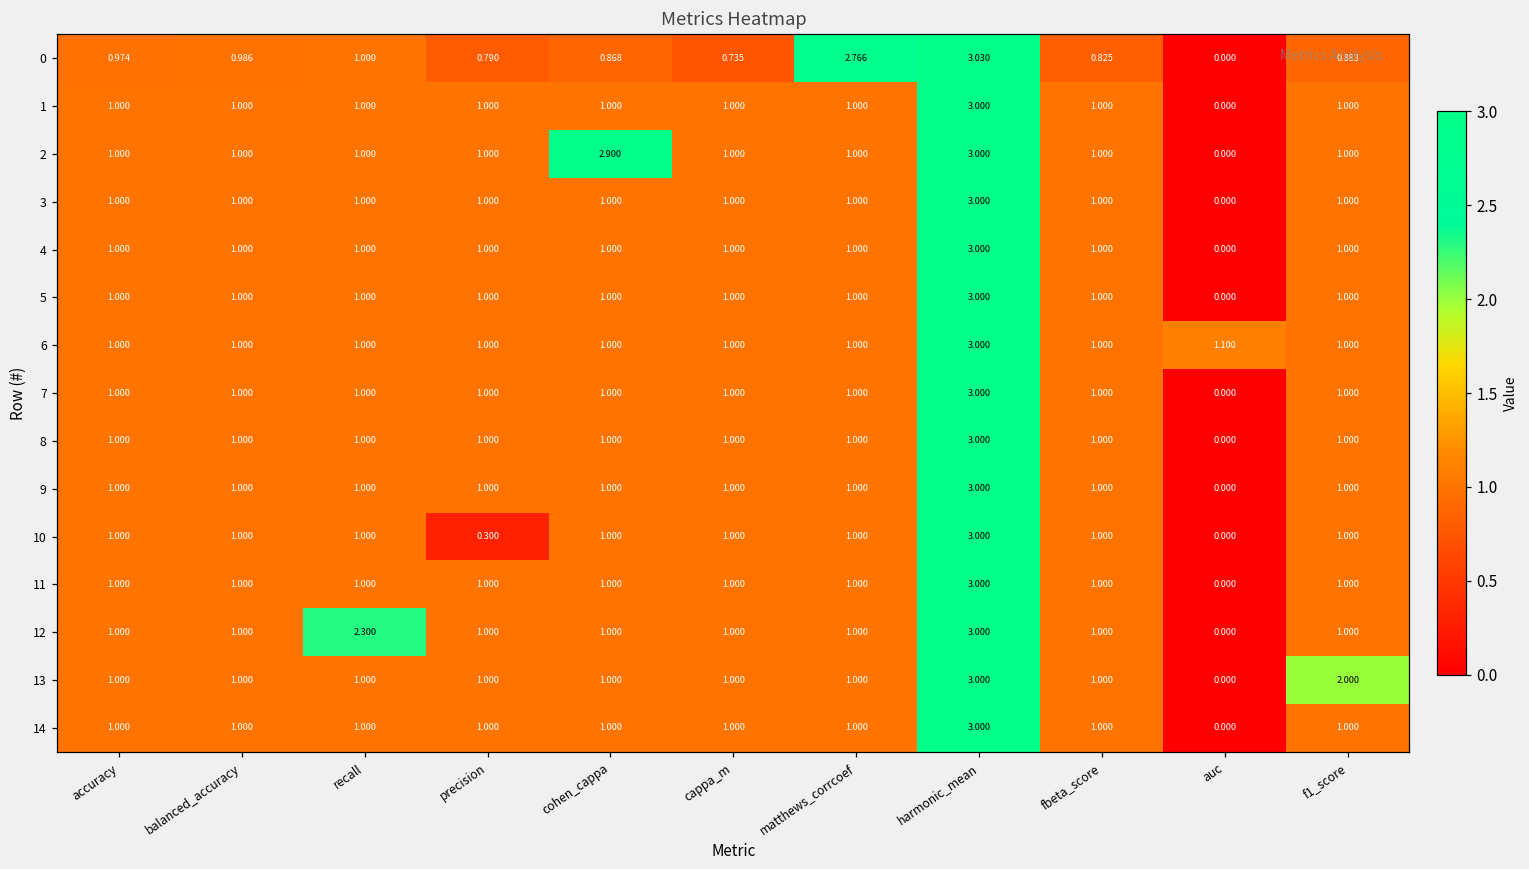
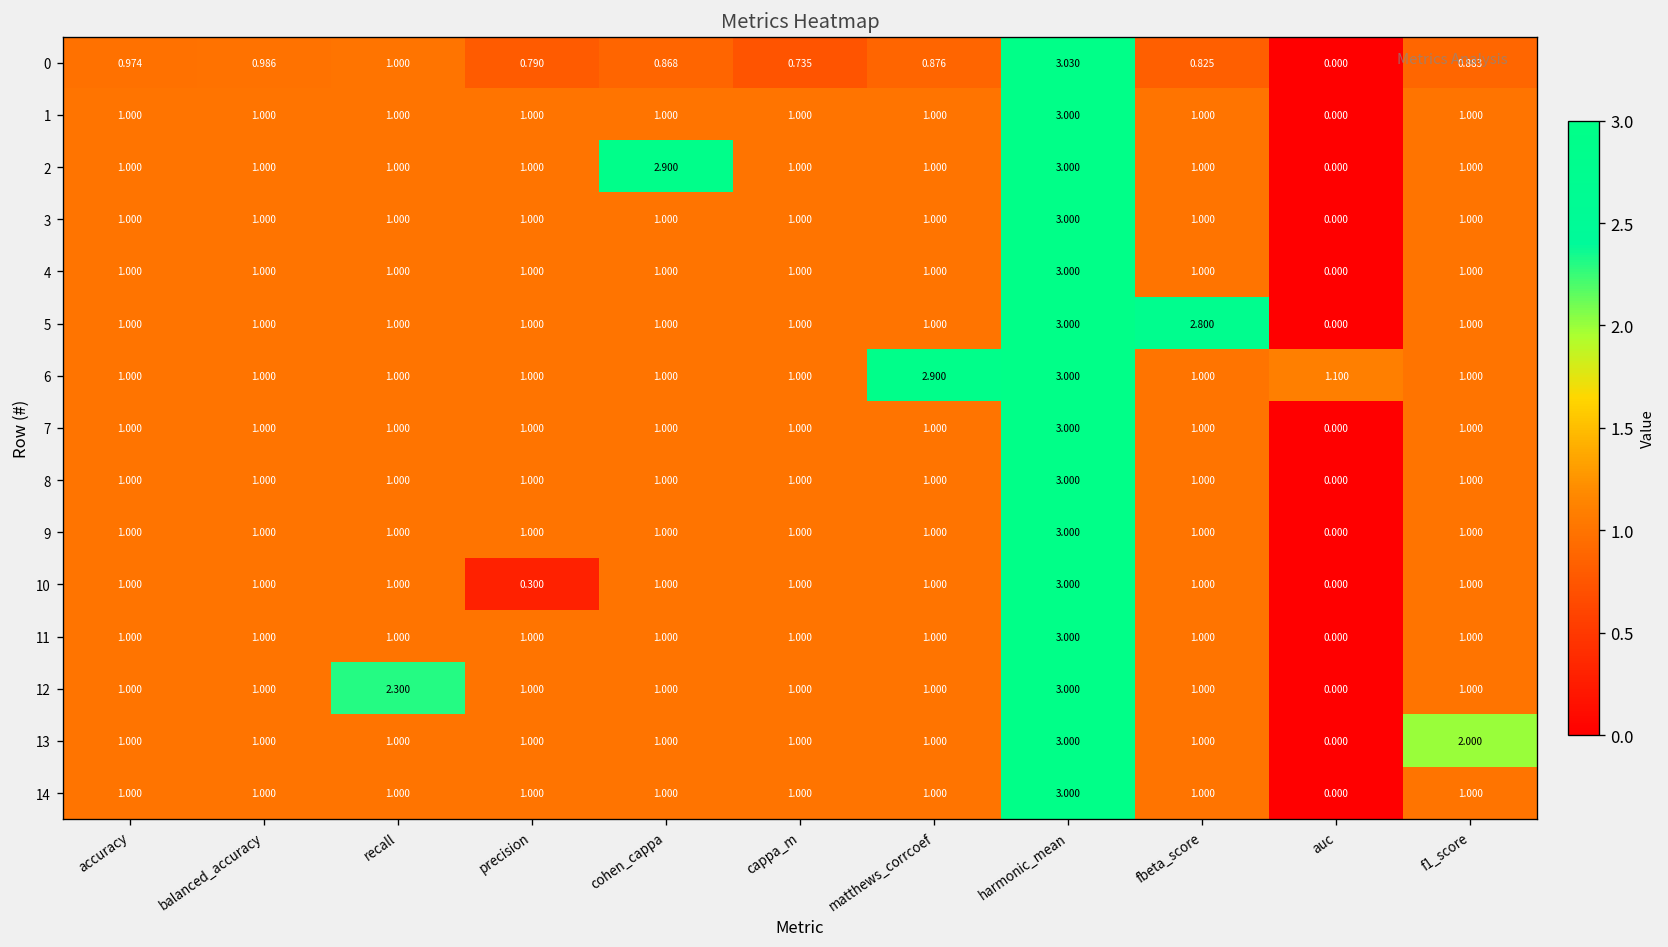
  {
    "0": {
      "accuracy": 0.974,
      "balanced_accuracy": 0.986,
      "recall": 1.000,
      "precision": 0.790,
      "cohen_cappa": 0.868,
      "cappa_m": 0.735,
-     "matthews_corrcoef": 2.766,
+     "matthews_corrcoef": 0.876,
      "harmonic_mean": 3.030,
      "fbeta_score": 0.825,
      "auc": 0.000
    },
    "1": {
      "accuracy": 1.000,
      "balanced_accuracy": 1.000,
      "recall": 1.000,
      "precision": 1.000,
      "cohen_cappa": 1.000,
      "cappa_m": 1.000,
      "matthews_corrcoef": 1.000,
      "harmonic_mean": 3.000,
      "fbeta_score": 1.000,
      "auc": 0.000,
      "f1_score": 1.000
    },
    "2": {
      "accuracy": 1.000,
      "balanced_accuracy": 1.000,
      "recall": 1.000,
      "precision": 1.000,
      "cohen_cappa": 2.900,
      "cappa_m": 1.000,
      "matthews_corrcoef": 1.000,
      "harmonic_mean": 3.000,
      "fbeta_score": 1.000,
      "auc": 0.000,
      "f1_score": 1.000
    },
    "3": {
      "accuracy": 1.000,
      "balanced_accuracy": 1.000,
      "recall": 1.000,
      "precision": 1.000,
      "cohen_cappa": 1.000,
      "cappa_m": 1.000,
      "matthews_corrcoef": 1.000,
      "harmonic_mean": 3.000,
      "fbeta_score": 1.000,
      "auc": 0.000,
      "f1_score": 1.000
    },
    "4": {
      "accuracy": 1.000,
      "balanced_accuracy": 1.000,
      "recall": 1.000,
      "precision": 1.000,
      "cohen_cappa": 1.000,
      "cappa_m": 1.000,
      "matthews_corrcoef": 1.000,
      "harmonic_mean": 3.000,
      "fbeta_score": 1.000,
      "auc": 0.000,
      "f1_score": 1.000
    },
    "5": {
      "accuracy": 1.000,
      "balanced_accuracy": 1.000,
      "recall": 1.000,
      "precision": 1.000,
      "cohen_cappa": 1.000,
      "cappa_m": 1.000,
      "matthews_corrcoef": 1.000,
      "harmonic_mean": 3.000,
-     "fbeta_score": 1.000,
+     "fbeta_score": 2.800,
      "auc": 0.000,
      "f1_score": 1.000
    },
    "6": {
      "accuracy": 1.000,
      "balanced_accuracy": 1.000,
      "recall": 1.000,
      "precision": 1.000,
      "cohen_cappa": 1.000,
      "cappa_m": 1.000,
-     "matthews_corrcoef": 1.000,
+     "matthews_corrcoef": 2.900,
      "harmonic_mean": 3.000,
      "fbeta_score": 1.000,
      "auc": 1.100,
      "f1_score": 1.000
    },
    "7": {
      "accuracy": 1.000,
      "balanced_accuracy": 1.000,
      "recall": 1.000,
      "precision": 1.000,
      "cohen_cappa": 1.000,
      "cappa_m": 1.000,
      "matthews_corrcoef": 1.000,
      "harmonic_mean": 3.000,
      "fbeta_score": 1.000,
      "auc": 0.000,
      "f1_score": 1.000
    },
    "8": {
      "accuracy": 1.000,
      "balanced_accuracy": 1.000,
      "recall": 1.000,
      "precision": 1.000,
      "cohen_cappa": 1.000,
      "cappa_m": 1.000,
      "matthews_corrcoef": 1.000,
      "harmonic_mean": 3.000,
      "fbeta_score": 1.000,
      "auc": 0.000,
      "f1_score": 1.000
    },
    "9": {
      "accuracy": 1.000,
      "balanced_accuracy": 1.000,
      "recall": 1.000,
      "precision": 1.000,
      "cohen_cappa": 1.000,
      "cappa_m": 1.000,
      "matthews_corrcoef": 1.000,
      "harmonic_mean": 3.000,
      "fbeta_score": 1.000,
      "auc": 0.000,
      "f1_score": 1.000
    },
    "10": {
      "accuracy": 1.000,
      "balanced_accuracy": 1.000,
      "recall": 1.000,
      "precision": 0.300,
      "cohen_cappa": 1.000,
      "cappa_m": 1.000,
      "matthews_corrcoef": 1.000,
      "harmonic_mean": 3.000,
      "fbeta_score": 1.000,
      "auc": 0.000,
      "f1_score": 1.000
    },
    "11": {
      "accuracy": 1.000,
      "balanced_accuracy": 1.000,
      "recall": 1.000,
      "precision": 1.000,
      "cohen_cappa": 1.000,
      "cappa_m": 1.000,
      "matthews_corrcoef": 1.000,
      "harmonic_mean": 3.000,
      "fbeta_score": 1.000,
      "auc": 0.000,
      "f1_score": 1.000
    },
    "12": {
      "accuracy": 1.000,
      "balanced_accuracy": 1.000,
      "recall": 2.300,
      "precision": 1.000,
      "cohen_cappa": 1.000,
      "cappa_m": 1.000,
      "matthews_corrcoef": 1.000,
      "harmonic_mean": 3.000,
      "fbeta_score": 1.000,
      "auc": 0.000,
      "f1_score": 1.000
    },
    "13": {
      "accuracy": 1.000,
      "balanced_accuracy": 1.000,
      "recall": 1.000,
      "precision": 1.000,
      "cohen_cappa": 1.000,
      "cappa_m": 1.000,
      "matthews_corrcoef": 1.000,
      "harmonic_mean": 3.000,
      "fbeta_score": 1.000,
      "auc": 0.000,
      "f1_score": 2.000
    },
    "14": {
      "accuracy": 1.000,
      "balanced_accuracy": 1.000,
      "recall": 1.000,
      "precision": 1.000,
      "cohen_cappa": 1.000,
      "cappa_m": 1.000,
      "matthews_corrcoef": 1.000,
      "harmonic_mean": 3.000,
      "fbeta_score": 1.000,
      "auc": 0.000,
      "f1_score": 1.000
    }
  }
